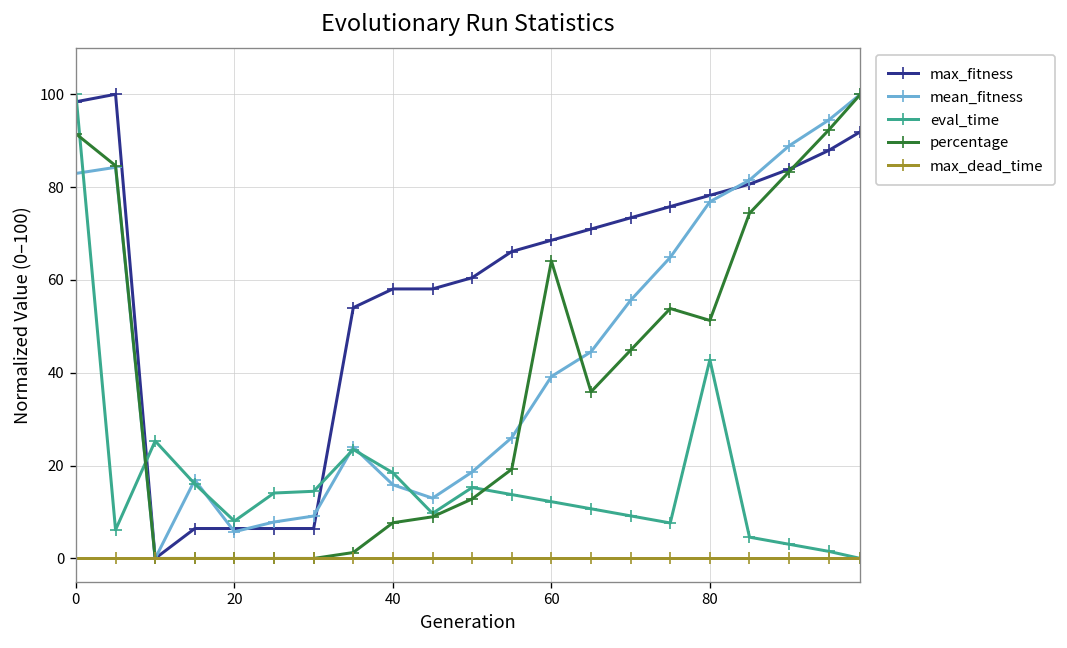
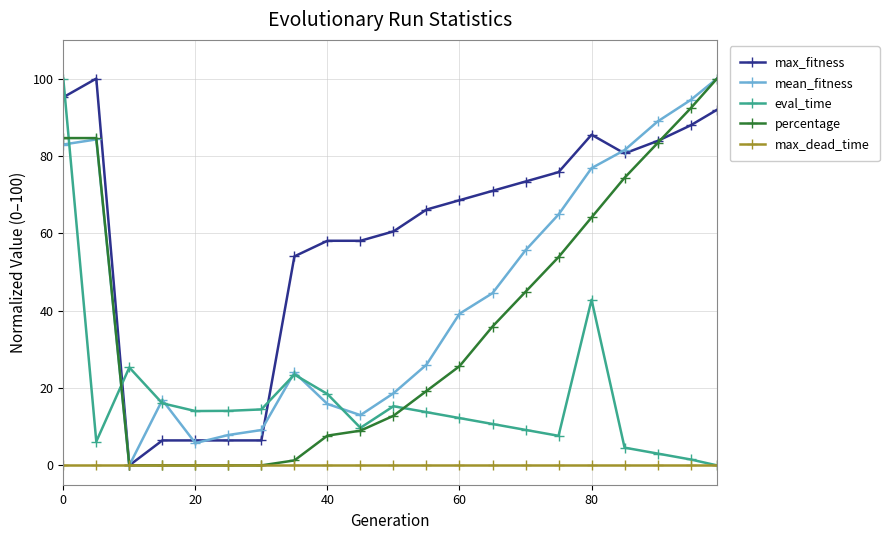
  {
    "max_fitness": {
-     "0": 98,
+     "0": 95,
      "20": 6,
      "40": 58,
      "60": 69,
-     "80": 78
+     "80": 85
    },
    "mean_fitness": {
      "0": 83,
      "20": 6,
      "40": 16,
      "60": 39,
      "80": 77
    },
    "eval_time": {
      "0": 100,
-     "20": 8,
+     "20": 14,
      "40": 18,
      "60": 12,
      "80": 43
    },
    "percentage": {
-     "0": 91,
+     "0": 85,
      "40": 8,
-     "60": 64,
-     "80": 51
+     "60": 26,
+     "80": 64
    },
    "max_dead_time": {
      "0": 0,
      "40": 0,
      "60": 0,
      "80": 0
    }
  }
